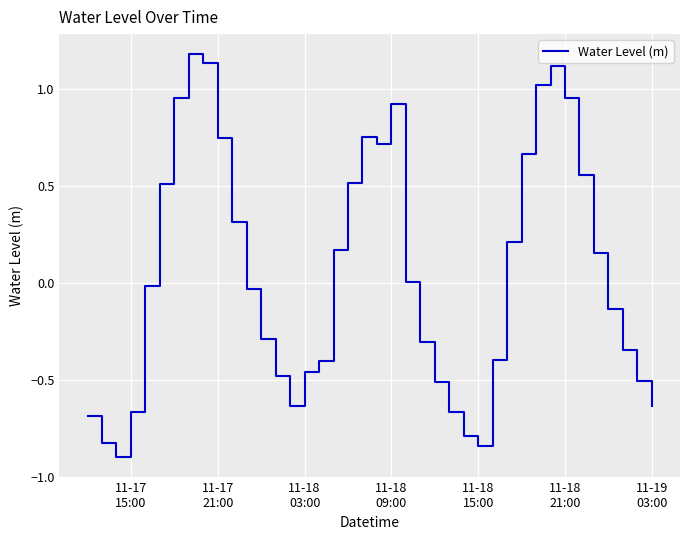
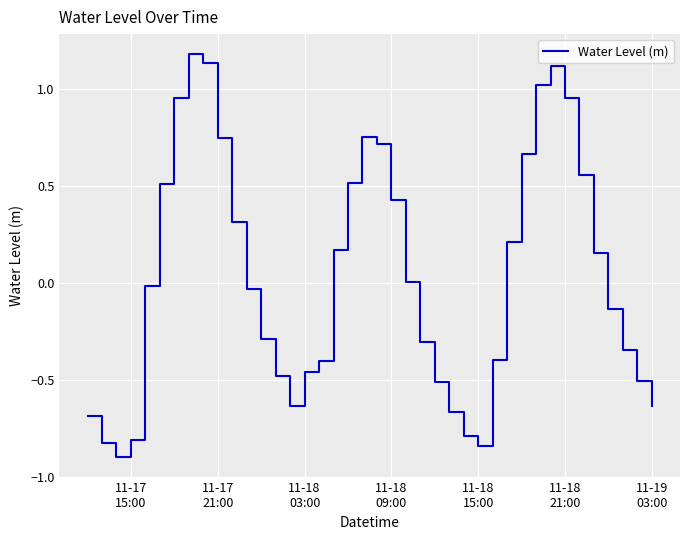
  {
-   "11-17 15:00": -0.67,
+   "11-17 15:00": -0.81,
    "11-17 21:00": 0.75,
    "11-18 03:00": -0.46,
-   "11-18 09:00": 0.92,
+   "11-18 09:00": 0.42,
    "11-18 15:00": -0.84,
    "11-18 21:00": 0.95,
    "11-19 03:00": -0.64
  }
